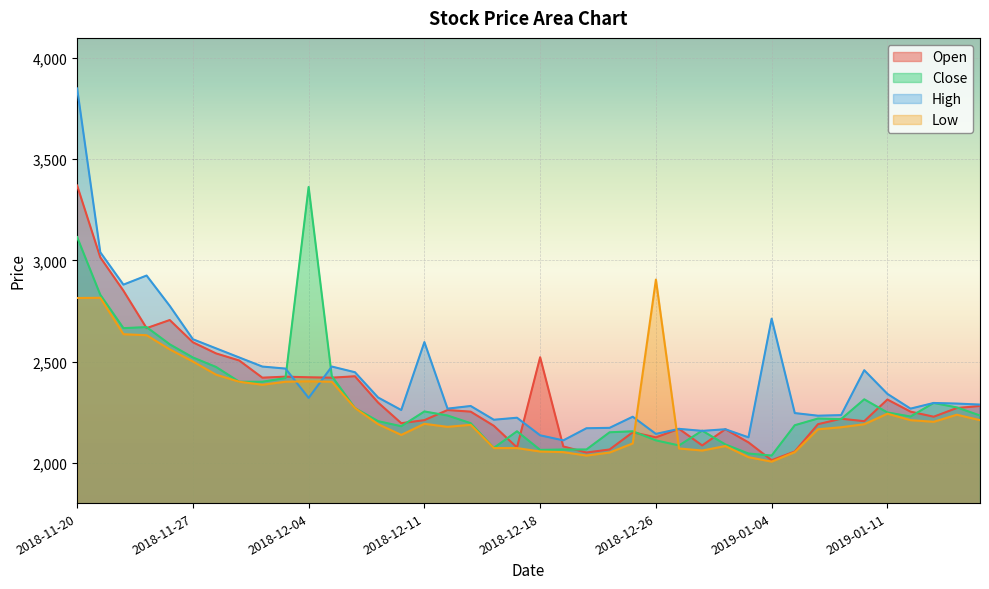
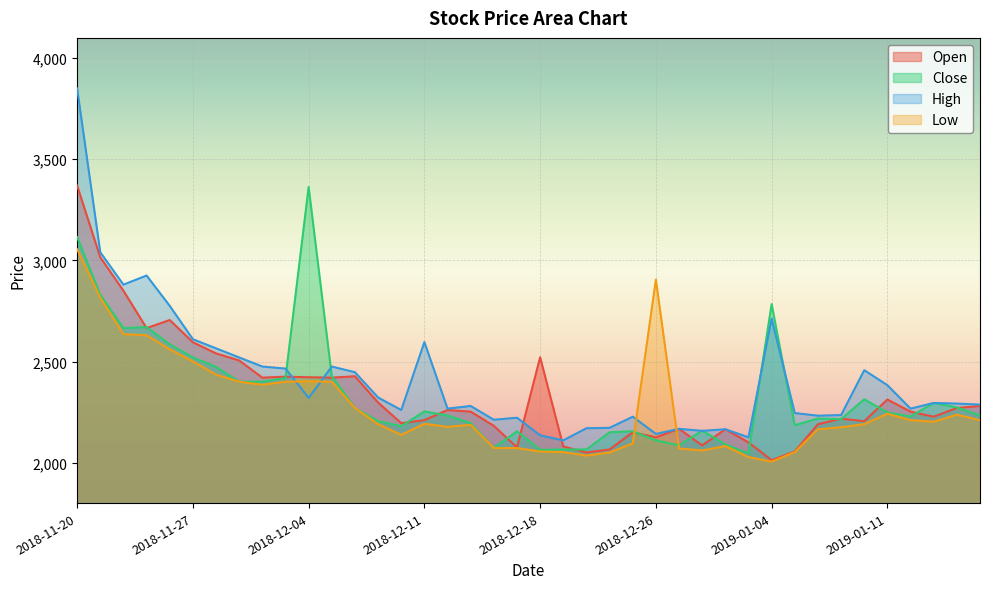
  {
    "Open": {
      "2018-11-20": "3,370",
      "2018-11-27": "2,600",
      "2018-12-04": "2,420",
      "2018-12-11": "2,210",
      "2018-12-18": "2,520",
      "2018-12-26": "2,130",
      "2019-01-11": "2,310"
    },
    "Close": {
      "2018-11-20": "3,120",
      "2018-11-27": "2,520",
      "2018-12-04": "3,360",
      "2018-12-11": "2,250",
      "2018-12-26": "2,110",
-     "2019-01-04": "2,040"
+     "2019-01-04": "2,780"
    },
    "High": {
      "2018-11-20": "3,850",
      "2018-11-27": "2,610",
      "2018-12-04": "2,320",
      "2018-12-11": "2,600",
      "2018-12-18": "2,140",
      "2018-12-26": "2,140",
      "2019-01-04": "2,710",
-     "2019-01-11": "2,340"
+     "2019-01-11": "2,380"
    },
    "Low": {
-     "2018-11-20": "2,810",
+     "2018-11-20": "3,060",
      "2018-11-27": "2,500",
      "2018-12-04": "2,400",
      "2018-12-11": "2,190",
      "2018-12-26": "2,910"
    }
  }
